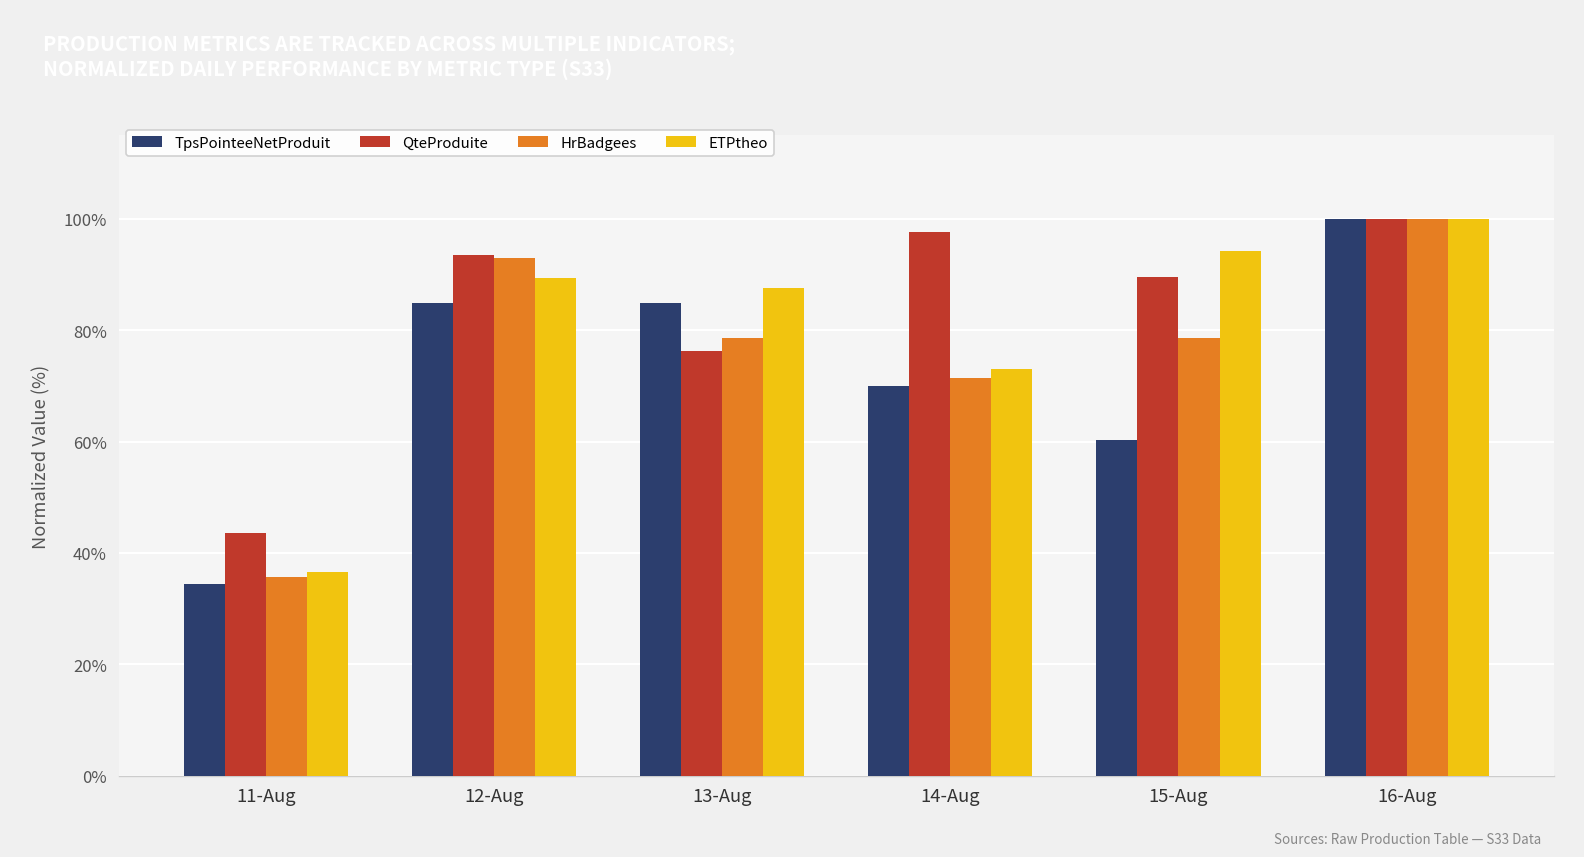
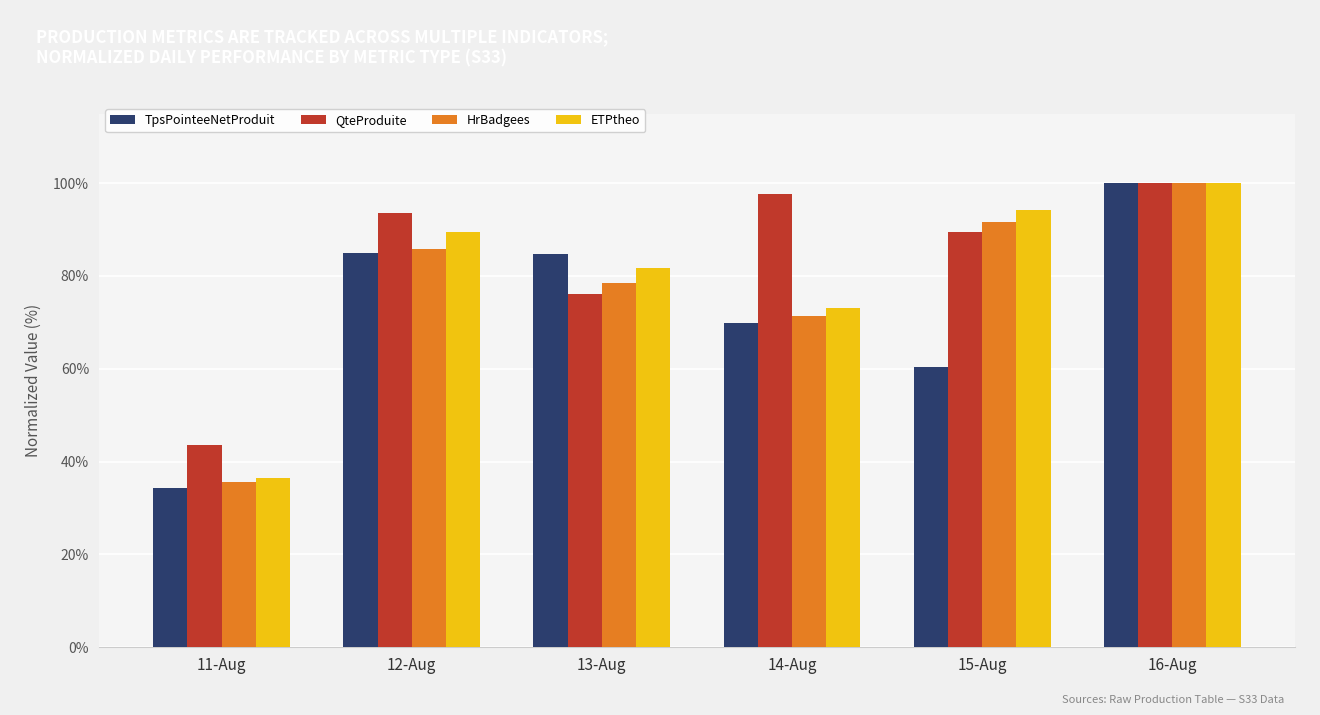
  {
    "TpsPointeeNetProduit": {
      "11-Aug": "34%",
      "12-Aug": "85%",
      "13-Aug": "85%",
      "14-Aug": "70%",
      "15-Aug": "60%",
      "16-Aug": "100%"
    },
    "QteProduite": {
      "11-Aug": "44%",
      "12-Aug": "93%",
      "13-Aug": "76%",
      "14-Aug": "98%",
      "15-Aug": "89%",
      "16-Aug": "100%"
    },
    "HrBadgees": {
      "11-Aug": "36%",
-     "12-Aug": "93%",
+     "12-Aug": "86%",
      "13-Aug": "79%",
      "14-Aug": "71%",
-     "15-Aug": "79%",
+     "15-Aug": "92%",
      "16-Aug": "100%"
    },
    "ETPtheo": {
      "11-Aug": "37%",
      "12-Aug": "89%",
-     "13-Aug": "87%",
+     "13-Aug": "82%",
      "14-Aug": "73%",
      "15-Aug": "94%",
      "16-Aug": "100%"
    }
  }
